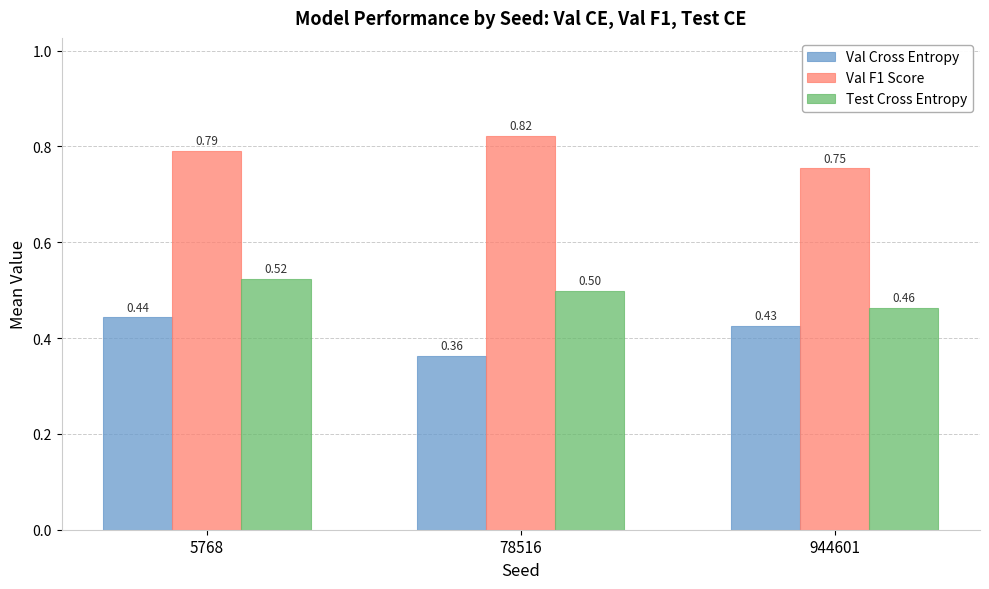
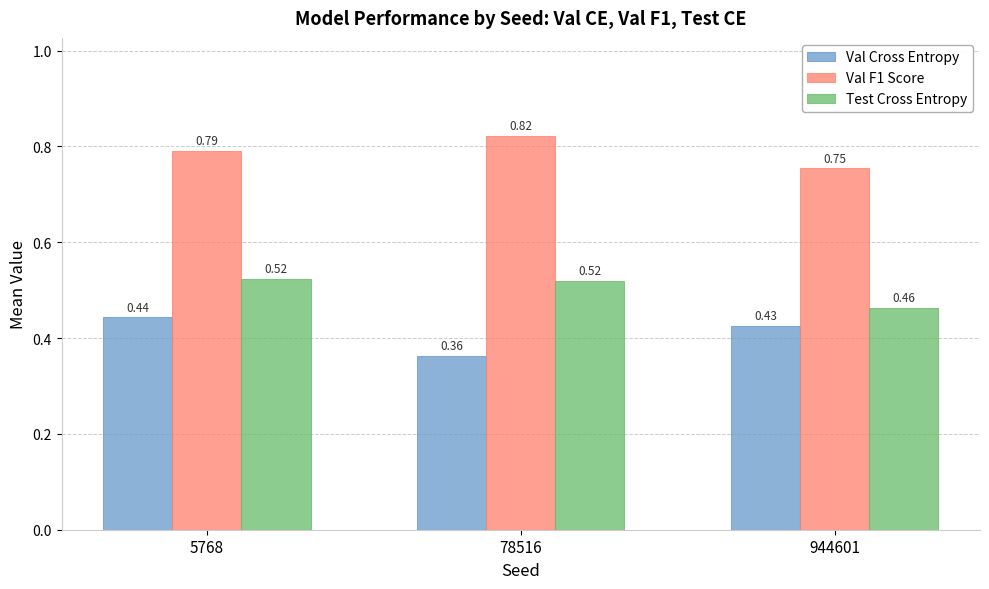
  {
    "Val Cross Entropy": {
      "5768": 0.44,
      "78516": 0.36,
      "944601": 0.43
    },
    "Val F1 Score": {
      "5768": 0.79,
      "78516": 0.82,
      "944601": 0.75
    },
    "Test Cross Entropy": {
      "5768": 0.52,
-     "78516": 0.50,
+     "78516": 0.52,
      "944601": 0.46
    }
  }
